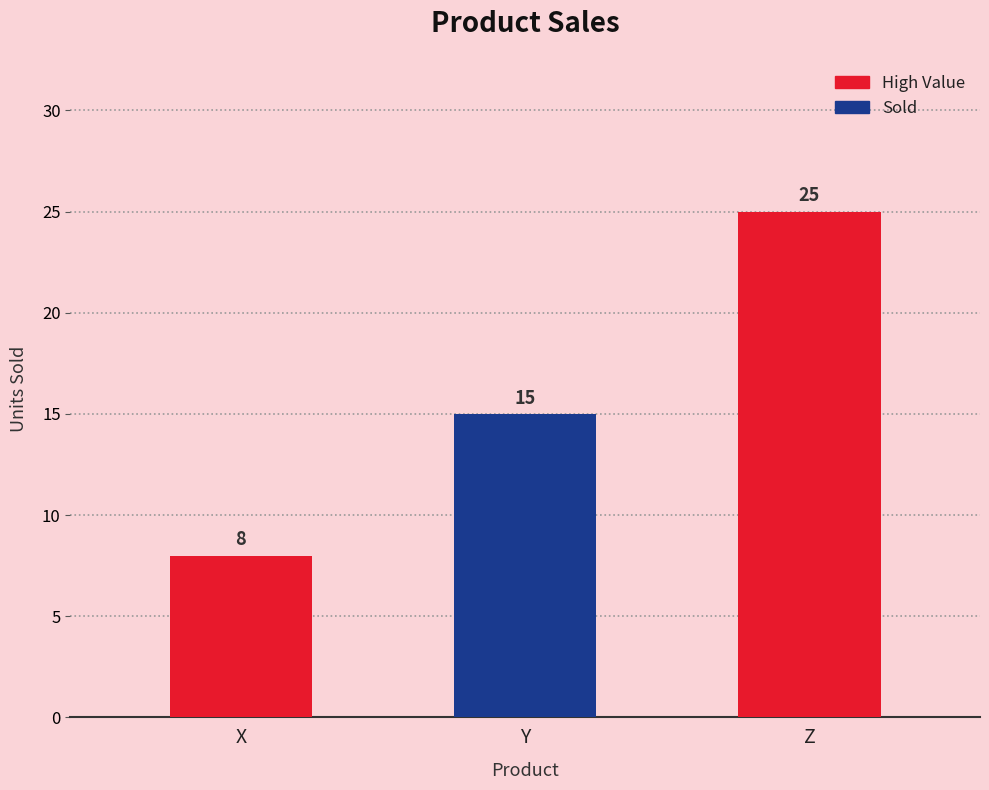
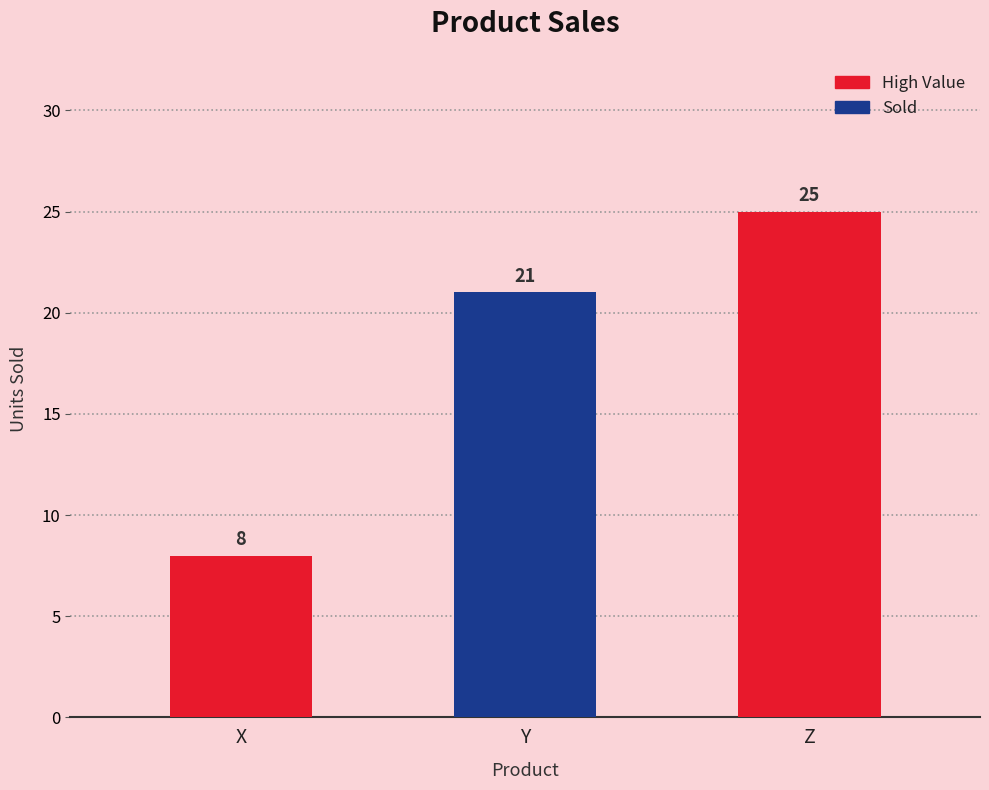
  {
    "X": 8,
-   "Y": 15,
+   "Y": 21,
    "Z": 25
  }
